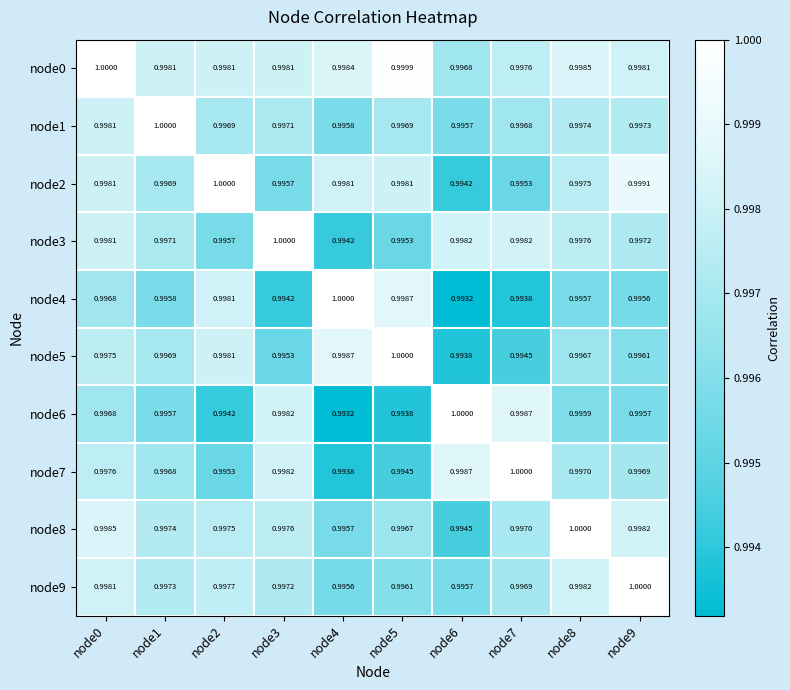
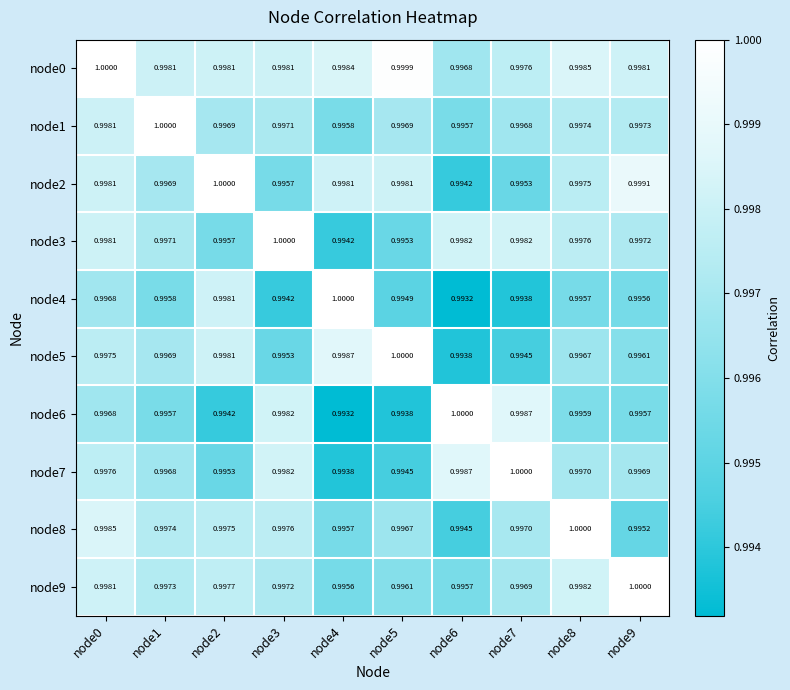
  {
    "node0": {
      "node0": 1.0000,
      "node1": 0.9981,
      "node2": 0.9981,
      "node3": 0.9981,
      "node4": 0.9984,
      "node5": 0.9999,
      "node6": 0.9968,
      "node7": 0.9976,
      "node8": 0.9985,
      "node9": 0.9981
    },
    "node1": {
      "node0": 0.9981,
      "node1": 1.0000,
      "node2": 0.9969,
      "node3": 0.9971,
      "node4": 0.9958,
      "node5": 0.9969,
      "node6": 0.9957,
      "node7": 0.9968,
      "node8": 0.9974,
      "node9": 0.9973
    },
    "node2": {
      "node0": 0.9981,
      "node1": 0.9969,
      "node2": 1.0000,
      "node3": 0.9957,
      "node4": 0.9981,
      "node5": 0.9981,
      "node6": 0.9942,
      "node7": 0.9953,
      "node8": 0.9975,
      "node9": 0.9991
    },
    "node3": {
      "node0": 0.9981,
      "node1": 0.9971,
      "node2": 0.9957,
      "node3": 1.0000,
      "node4": 0.9942,
      "node5": 0.9953,
      "node6": 0.9982,
      "node7": 0.9982,
      "node8": 0.9976,
      "node9": 0.9972
    },
    "node4": {
      "node0": 0.9968,
      "node1": 0.9958,
      "node2": 0.9981,
      "node3": 0.9942,
      "node4": 1.0000,
-     "node5": 0.9987,
+     "node5": 0.9949,
      "node6": 0.9932,
      "node7": 0.9938,
      "node8": 0.9957,
      "node9": 0.9956
    },
    "node5": {
      "node0": 0.9975,
      "node1": 0.9969,
      "node2": 0.9981,
      "node3": 0.9953,
      "node4": 0.9987,
      "node5": 1.0000,
      "node6": 0.9938,
      "node7": 0.9945,
      "node8": 0.9967,
      "node9": 0.9961
    },
    "node6": {
      "node0": 0.9968,
      "node1": 0.9957,
      "node2": 0.9942,
      "node3": 0.9982,
      "node4": 0.9932,
      "node5": 0.9938,
      "node6": 1.0000,
      "node7": 0.9987,
      "node8": 0.9959,
      "node9": 0.9957
    },
    "node7": {
      "node0": 0.9976,
      "node1": 0.9968,
      "node2": 0.9953,
      "node3": 0.9982,
      "node4": 0.9938,
      "node5": 0.9945,
      "node6": 0.9987,
      "node7": 1.0000,
      "node8": 0.9970,
      "node9": 0.9969
    },
    "node8": {
      "node0": 0.9985,
      "node1": 0.9974,
      "node2": 0.9975,
      "node3": 0.9976,
      "node4": 0.9957,
      "node5": 0.9967,
      "node6": 0.9945,
      "node7": 0.9970,
      "node8": 1.0000,
-     "node9": 0.9982
+     "node9": 0.9952
    },
    "node9": {
      "node0": 0.9981,
      "node1": 0.9973,
      "node2": 0.9977,
      "node3": 0.9972,
      "node4": 0.9956,
      "node5": 0.9961,
      "node6": 0.9957,
      "node7": 0.9969,
      "node8": 0.9982,
      "node9": 1.0000
    }
  }
